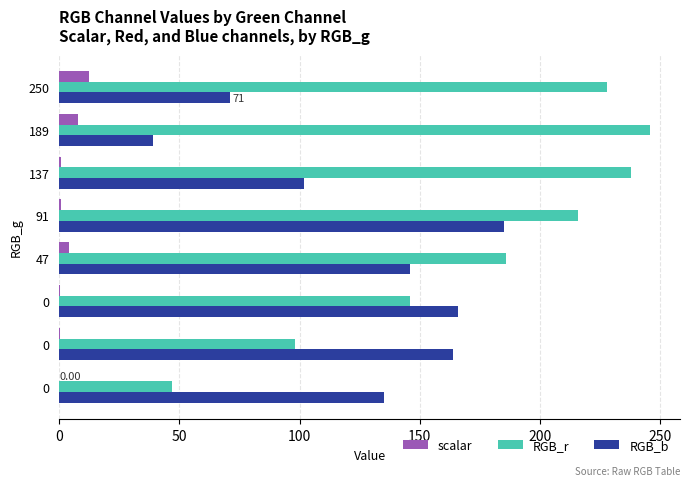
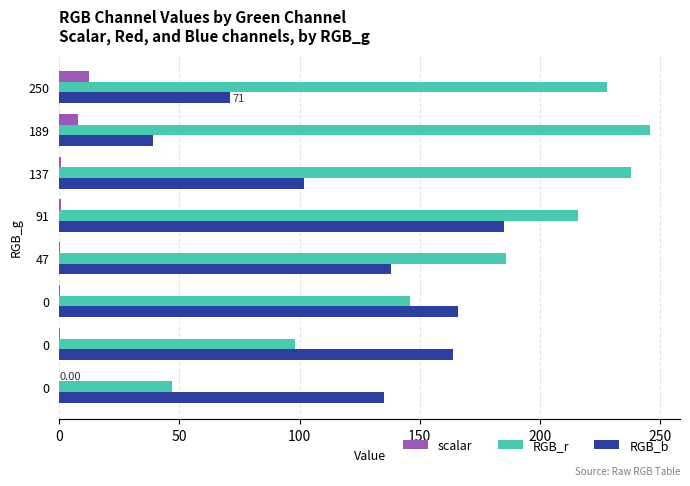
  {
    "scalar": {
      "250": 12,
      "189": 8,
-     "47": 4
+     "47": 0
    },
    "RGB_r": {
      "250": 228,
      "189": 246,
      "137": 238,
      "91": 216,
      "47": 186
    },
    "RGB_b": {
      "189": 39,
      "137": 102,
      "91": 185,
-     "47": 146
+     "47": 138
    }
  }
